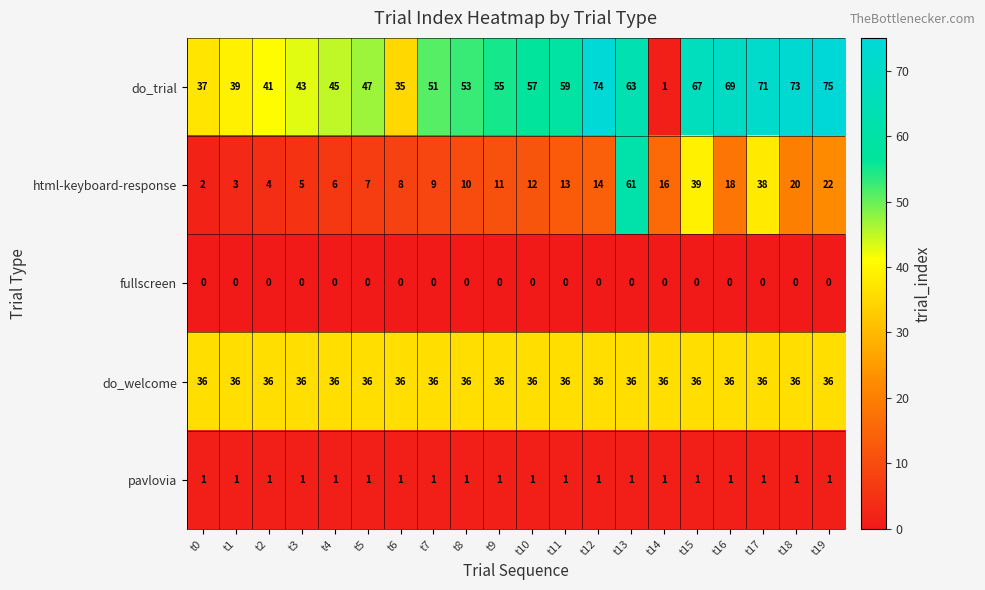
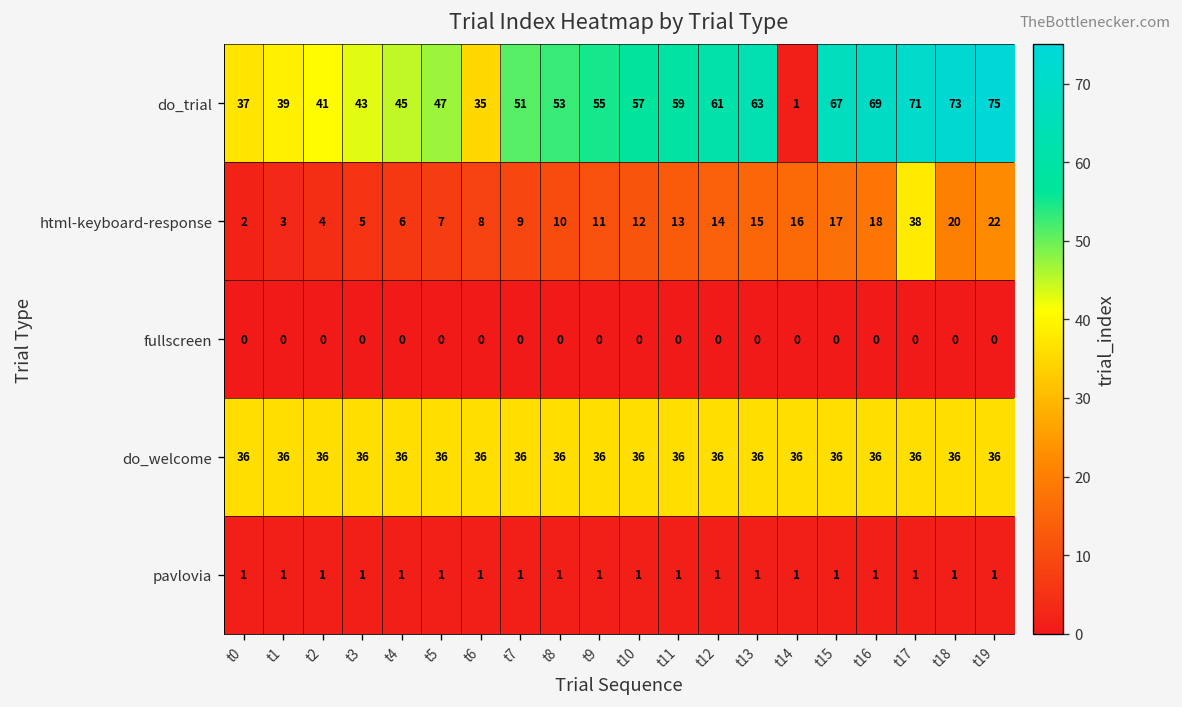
  {
    "do_trial": {
      "t0": 37,
      "t1": 39,
      "t2": 41,
      "t3": 43,
      "t4": 45,
      "t5": 47,
      "t6": 35,
      "t7": 51,
      "t8": 53,
      "t9": 55,
      "t10": 57,
      "t11": 59,
-     "t12": 74,
+     "t12": 61,
      "t13": 63,
      "t14": 1,
      "t15": 67,
      "t16": 69,
      "t17": 71,
      "t18": 73,
      "t19": 75
    },
    "html-keyboard-response": {
      "t0": 2,
      "t1": 3,
      "t2": 4,
      "t3": 5,
      "t4": 6,
      "t5": 7,
      "t6": 8,
      "t7": 9,
      "t8": 10,
      "t9": 11,
      "t10": 12,
      "t11": 13,
      "t12": 14,
-     "t13": 61,
+     "t13": 15,
      "t14": 16,
-     "t15": 39,
+     "t15": 17,
      "t16": 18,
      "t17": 38,
      "t18": 20,
      "t19": 22
    },
    "fullscreen": {
      "t0": 0,
      "t1": 0,
      "t2": 0,
      "t3": 0,
      "t4": 0,
      "t5": 0,
      "t6": 0,
      "t7": 0,
      "t8": 0,
      "t9": 0,
      "t10": 0,
      "t11": 0,
      "t12": 0,
      "t13": 0,
      "t14": 0,
      "t15": 0,
      "t16": 0,
      "t17": 0,
      "t18": 0,
      "t19": 0
    },
    "do_welcome": {
      "t0": 36,
      "t1": 36,
      "t2": 36,
      "t3": 36,
      "t4": 36,
      "t5": 36,
      "t6": 36,
      "t7": 36,
      "t8": 36,
      "t9": 36,
      "t10": 36,
      "t11": 36,
      "t12": 36,
      "t13": 36,
      "t14": 36,
      "t15": 36,
      "t16": 36,
      "t17": 36,
      "t18": 36,
      "t19": 36
    },
    "pavlovia": {
      "t0": 1,
      "t1": 1,
      "t2": 1,
      "t3": 1,
      "t4": 1,
      "t5": 1,
      "t6": 1,
      "t7": 1,
      "t8": 1,
      "t9": 1,
      "t10": 1,
      "t11": 1,
      "t12": 1,
      "t13": 1,
      "t14": 1,
      "t15": 1,
      "t16": 1,
      "t17": 1,
      "t18": 1,
      "t19": 1
    }
  }
